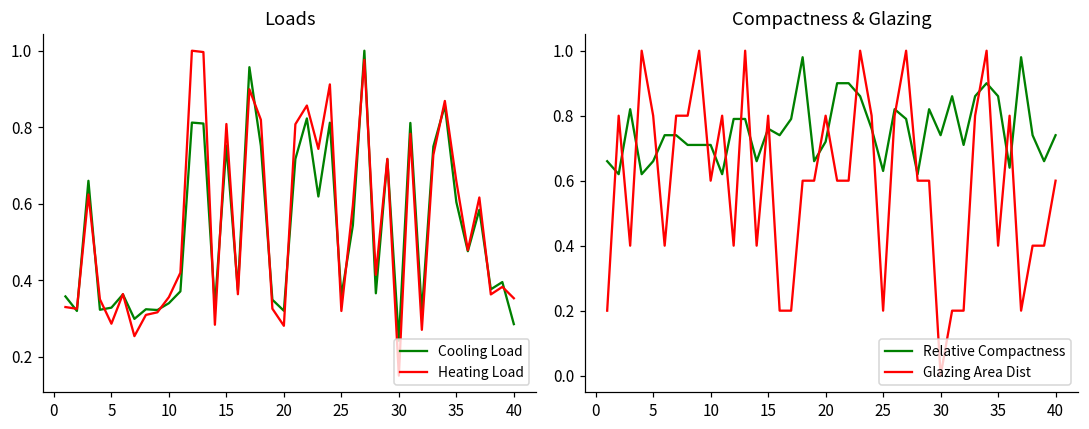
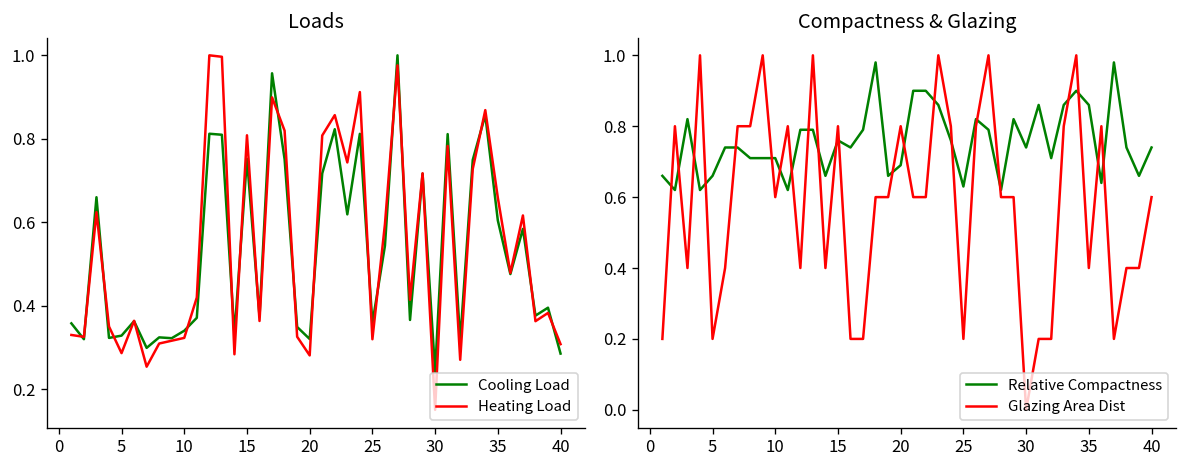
  {
    "Loads": {
      "Cooling Load": {
        "5": 0.33,
        "10": 0.34,
        "15": 0.75,
        "20": 0.32,
        "25": 0.36,
        "35": 0.60,
        "40": 0.29
      },
      "Heating Load": {
        "5": 0.29,
-       "10": 0.36,
+       "10": 0.32,
        "15": 0.81,
        "20": 0.28,
        "25": 0.32,
        "35": 0.66,
-       "40": 0.35
+       "40": 0.31
      }
    },
    "Compactness & Glazing": {
      "Relative Compactness": {
        "5": 0.66,
        "10": 0.71,
        "15": 0.76,
-       "20": 0.72,
+       "20": 0.69,
        "25": 0.63,
        "30": 0.74,
        "35": 0.86,
        "40": 0.74
      },
      "Glazing Area Dist": {
-       "5": 0.80,
+       "5": 0.20,
        "10": 0.60,
        "15": 0.80,
        "20": 0.80,
        "25": 0.20,
        "35": 0.40,
        "40": 0.60
      }
    }
  }
